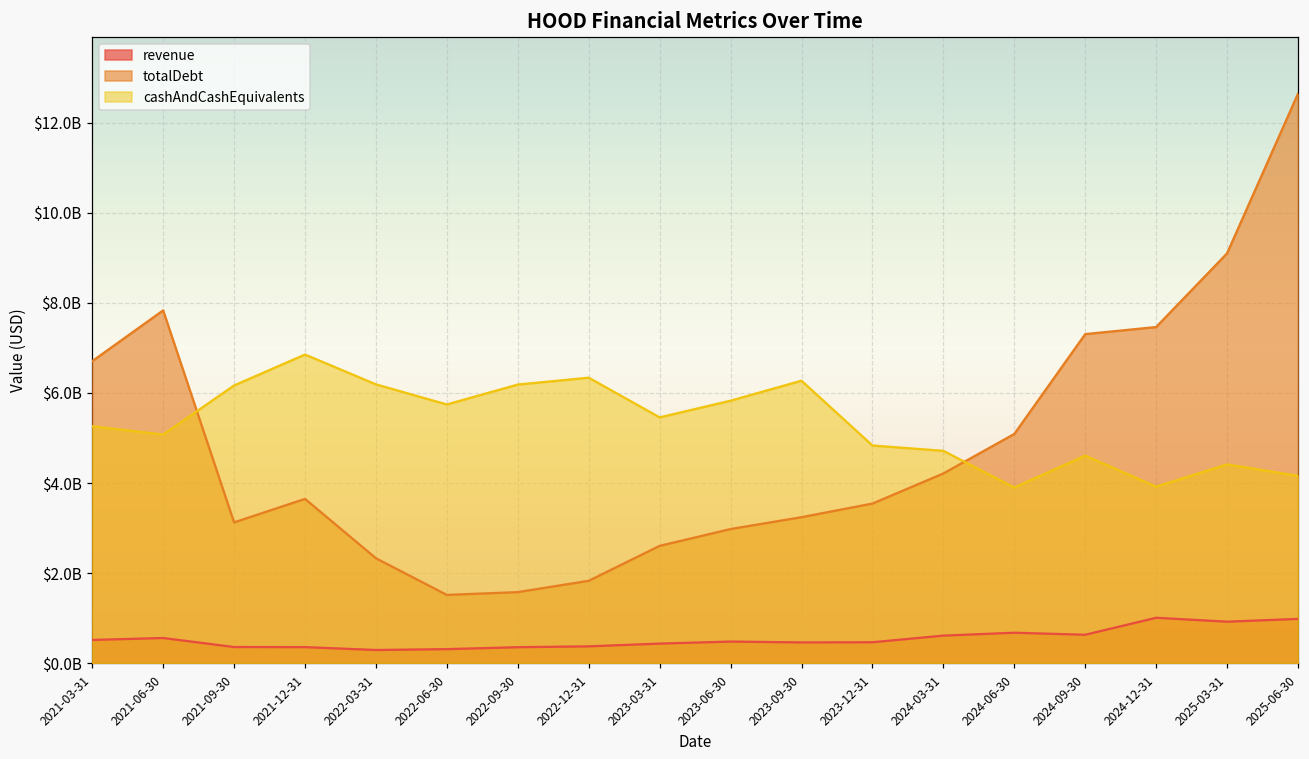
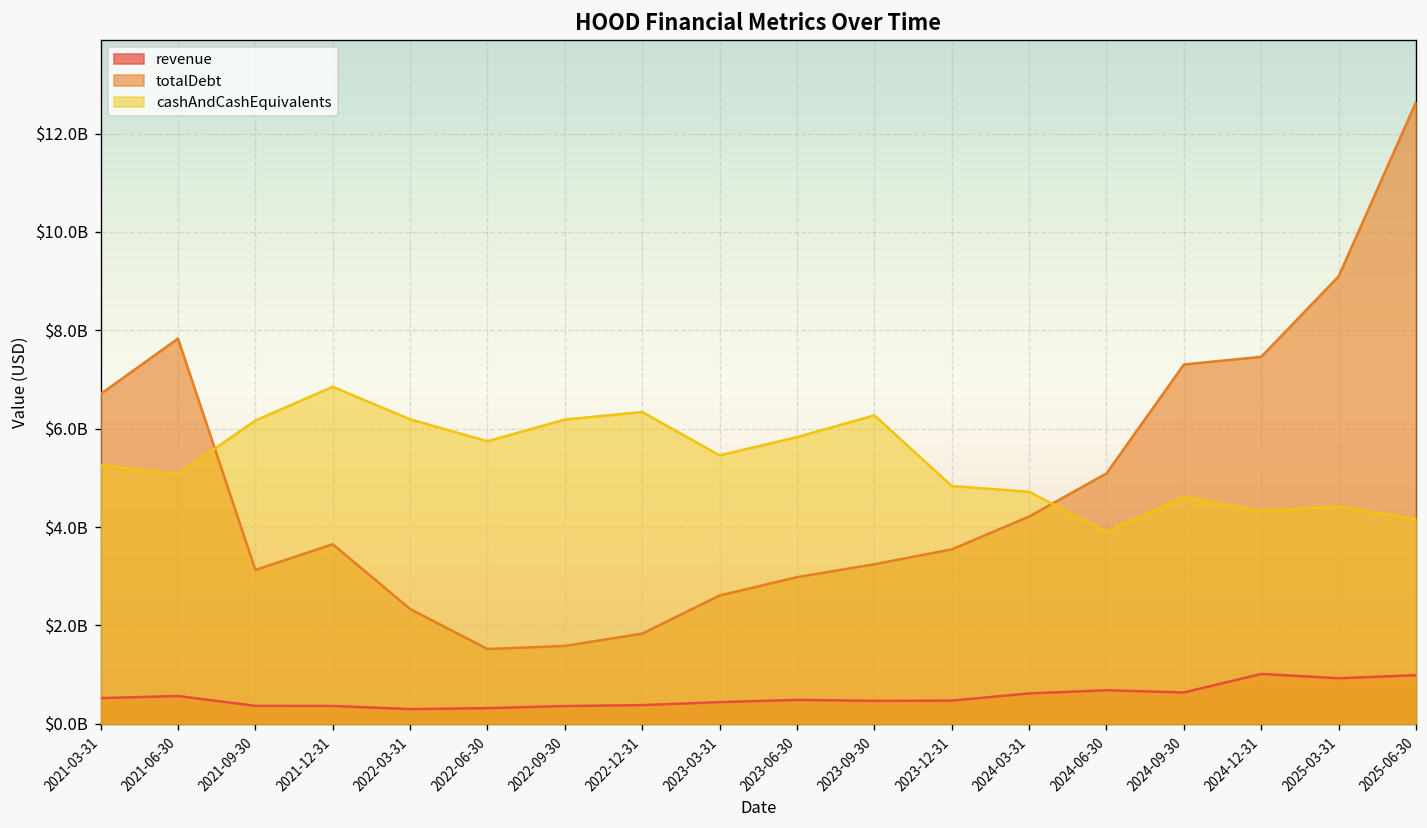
  {
    "cashAndCashEquivalents": {
      "2021-03-31": "$5300000000",
      "2021-06-30": "$5100000000",
      "2021-09-30": "$6200000000",
      "2021-12-31": "$6900000000",
      "2022-03-31": "$6200000000",
      "2022-06-30": "$5700000000",
      "2022-09-30": "$6200000000",
      "2022-12-31": "$6300000000",
      "2023-03-31": "$5500000000",
      "2023-06-30": "$5800000000",
      "2023-09-30": "$6300000000",
      "2023-12-31": "$4800000000",
      "2024-03-31": "$4700000000",
      "2024-06-30": "$3900000000",
      "2024-09-30": "$4600000000",
-     "2024-12-31": "$3900000000",
+     "2024-12-31": "$4300000000",
      "2025-03-31": "$4400000000",
      "2025-06-30": "$4200000000"
    }
  }
